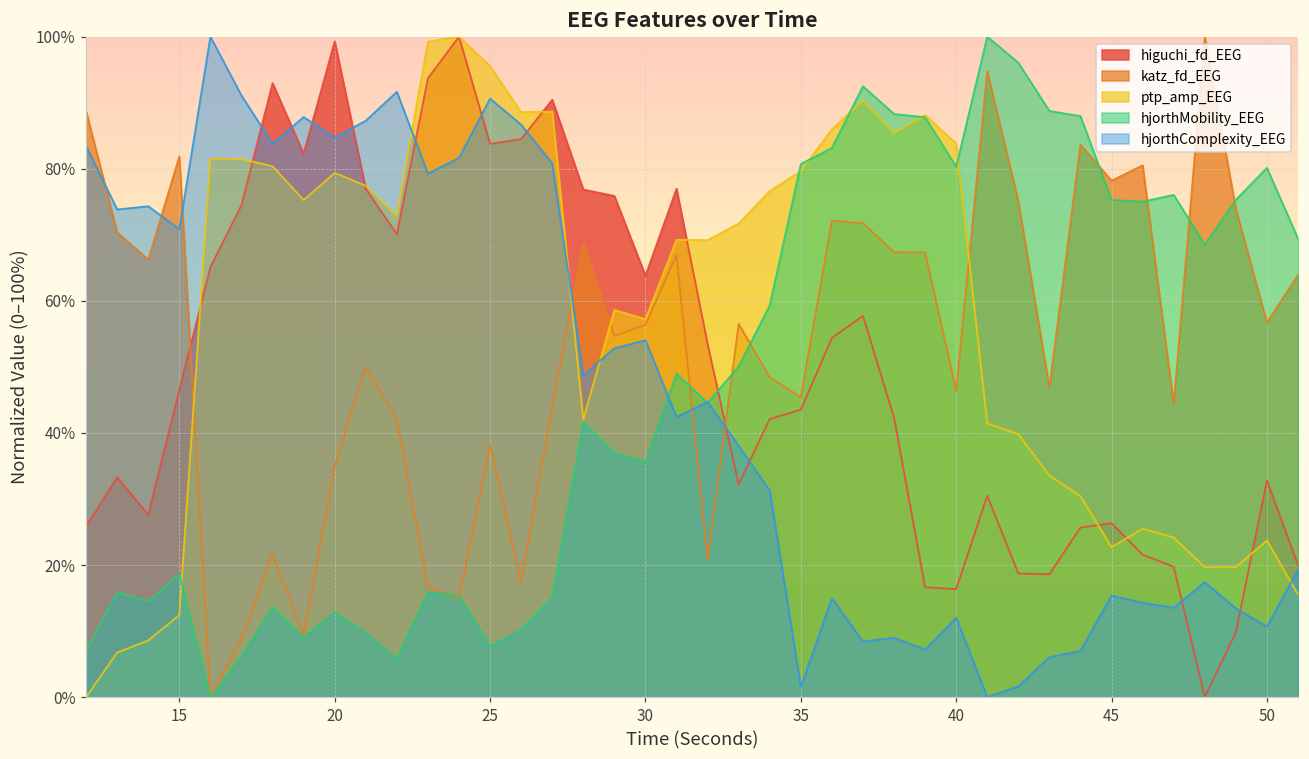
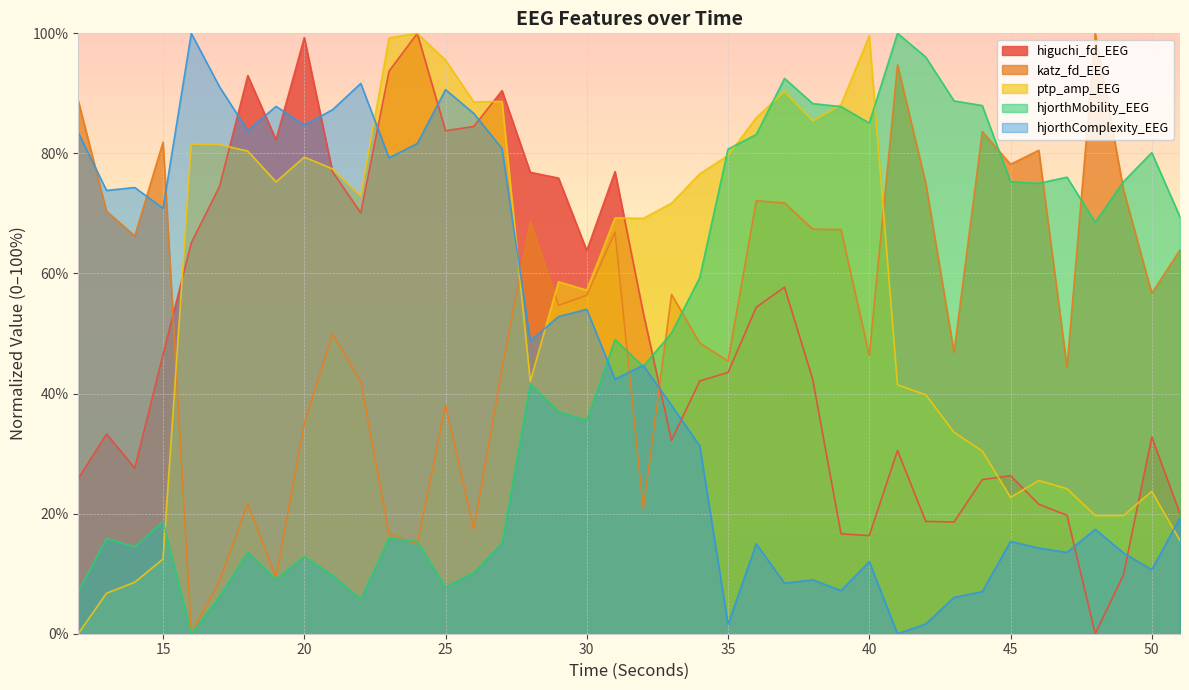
  {
    "ptp_amp_EEG": {
      "15": "12%",
      "20": "79%",
      "25": "96%",
      "30": "57%",
      "35": "80%",
-     "40": "84%",
+     "40": "100%",
      "45": "23%",
      "50": "24%"
    },
    "hjorthMobility_EEG": {
      "15": "19%",
      "20": "13%",
      "25": "8%",
      "30": "36%",
      "35": "81%",
-     "40": "80%",
+     "40": "85%",
      "45": "75%",
      "50": "80%"
    },
    "hjorthComplexity_EEG": {
      "15": "71%",
      "20": "85%",
      "25": "91%",
      "30": "54%",
      "35": "2%",
      "40": "12%",
      "45": "15%",
      "50": "11%"
    }
  }
